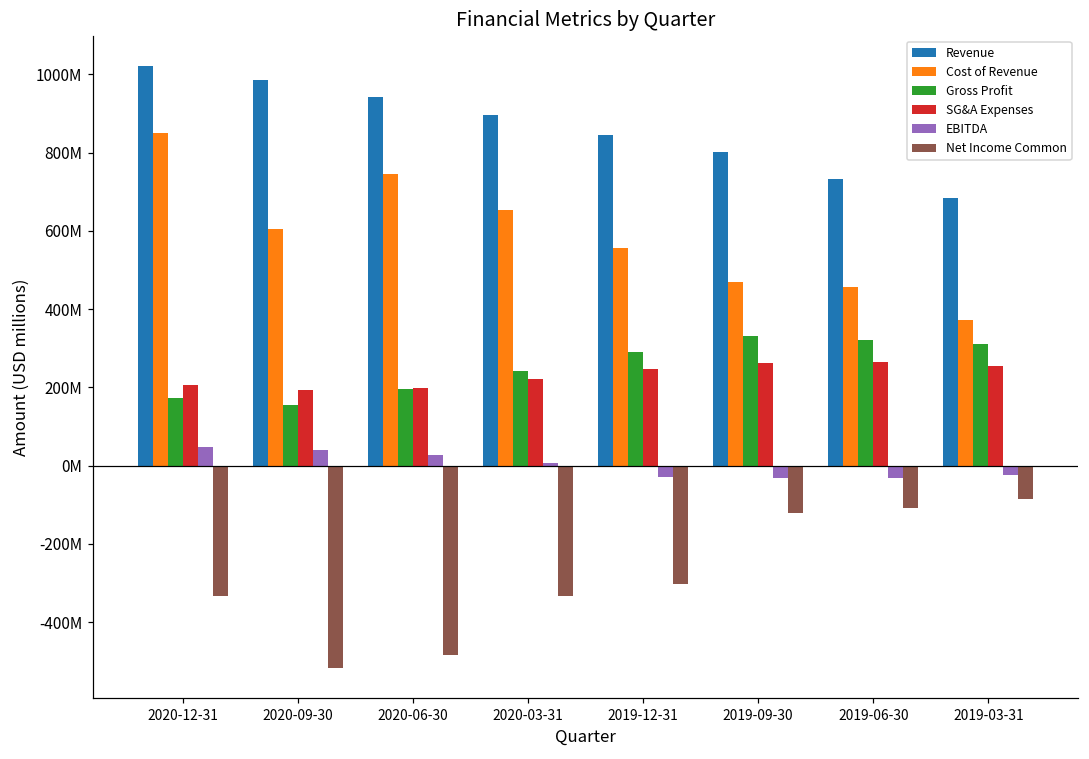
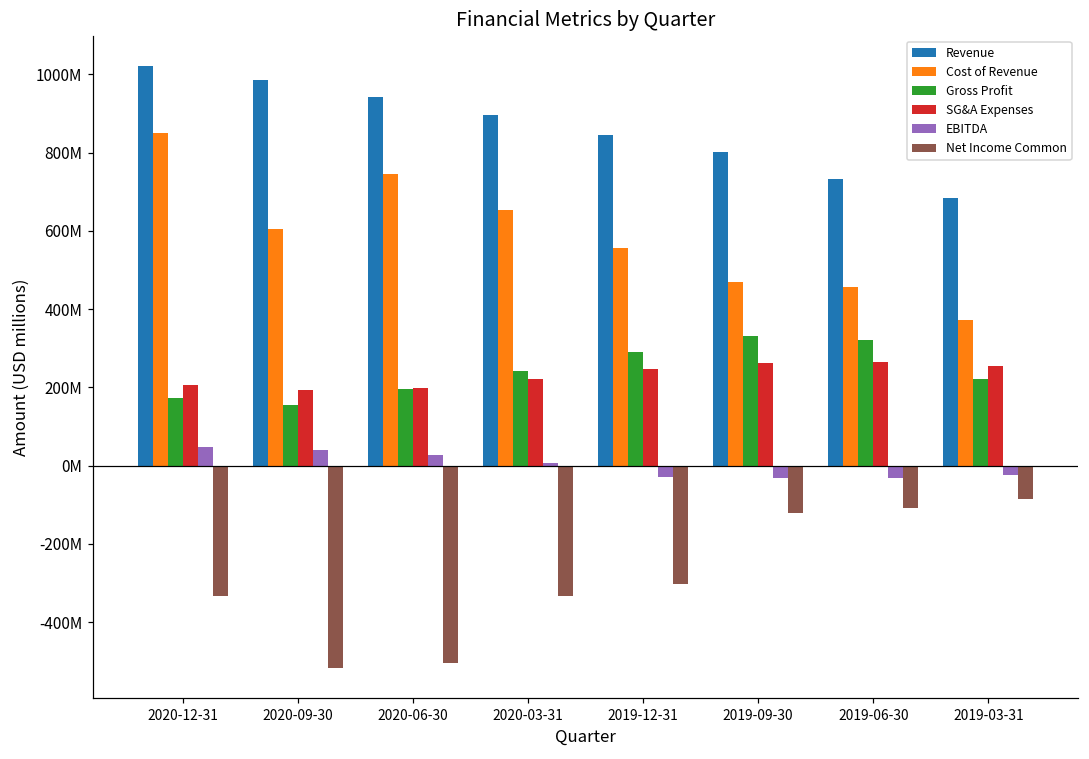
  {
    "Revenue": {
      "2020-12-31": 1020000000,
      "2020-09-30": 990000000,
      "2020-06-30": 940000000,
      "2020-03-31": 900000000,
      "2019-12-31": 850000000,
      "2019-09-30": 800000000,
      "2019-06-30": 730000000,
      "2019-03-31": 690000000
    },
    "Cost of Revenue": {
      "2020-12-31": 850000000,
      "2020-09-30": 600000000,
      "2020-06-30": 750000000,
      "2020-03-31": 650000000,
      "2019-12-31": 560000000,
      "2019-09-30": 470000000,
      "2019-06-30": 460000000,
      "2019-03-31": 370000000
    },
    "Gross Profit": {
      "2020-12-31": 170000000,
      "2020-09-30": 150000000,
      "2020-06-30": 200000000,
      "2020-03-31": 240000000,
      "2019-12-31": 290000000,
      "2019-09-30": 330000000,
      "2019-06-30": 320000000,
-     "2019-03-31": 310000000
+     "2019-03-31": 220000000
    },
    "SG&A Expenses": {
      "2020-12-31": 210000000,
      "2020-09-30": 190000000,
      "2020-06-30": 200000000,
      "2020-03-31": 220000000,
      "2019-12-31": 250000000,
      "2019-09-30": 260000000,
      "2019-06-30": 260000000,
      "2019-03-31": 250000000
    },
    "EBITDA": {
      "2020-12-31": 50000000,
      "2020-09-30": 40000000,
      "2020-06-30": 30000000,
      "2019-12-31": -30000000,
      "2019-09-30": -30000000,
      "2019-06-30": -30000000,
      "2019-03-31": -20000000
    },
    "Net Income Common": {
      "2020-12-31": -330000000,
      "2020-09-30": -520000000,
-     "2020-06-30": -480000000,
+     "2020-06-30": -510000000,
      "2020-03-31": -330000000,
      "2019-12-31": -300000000,
      "2019-09-30": -120000000,
      "2019-06-30": -110000000,
      "2019-03-31": -90000000
    }
  }
